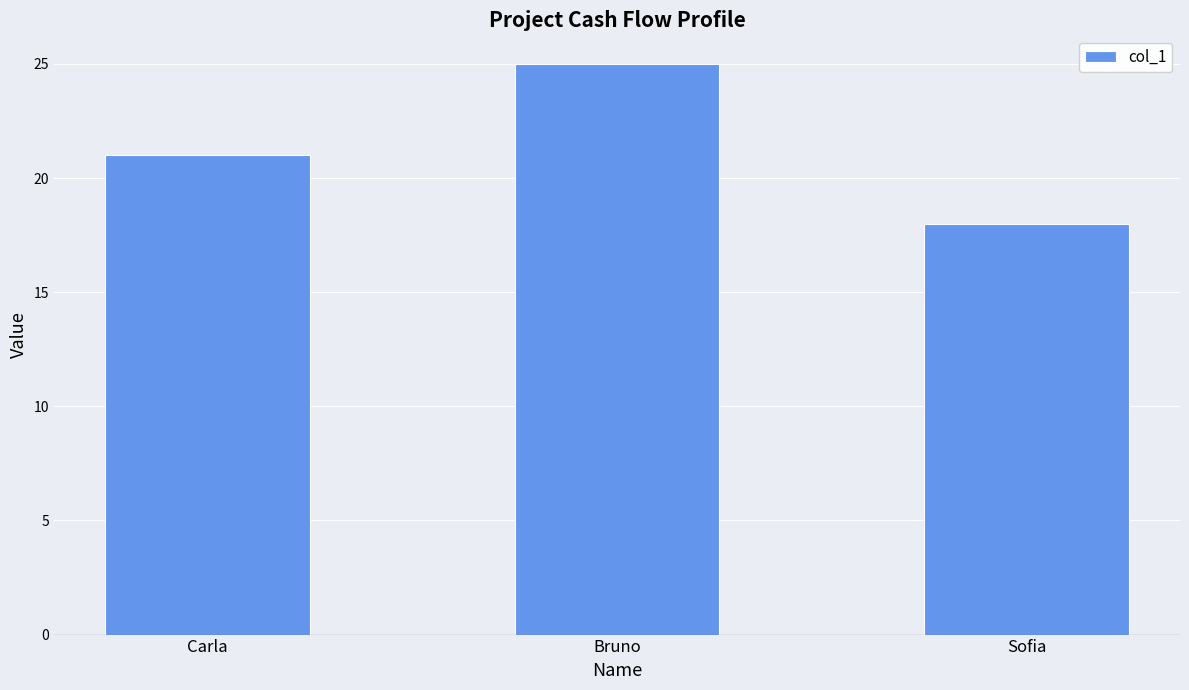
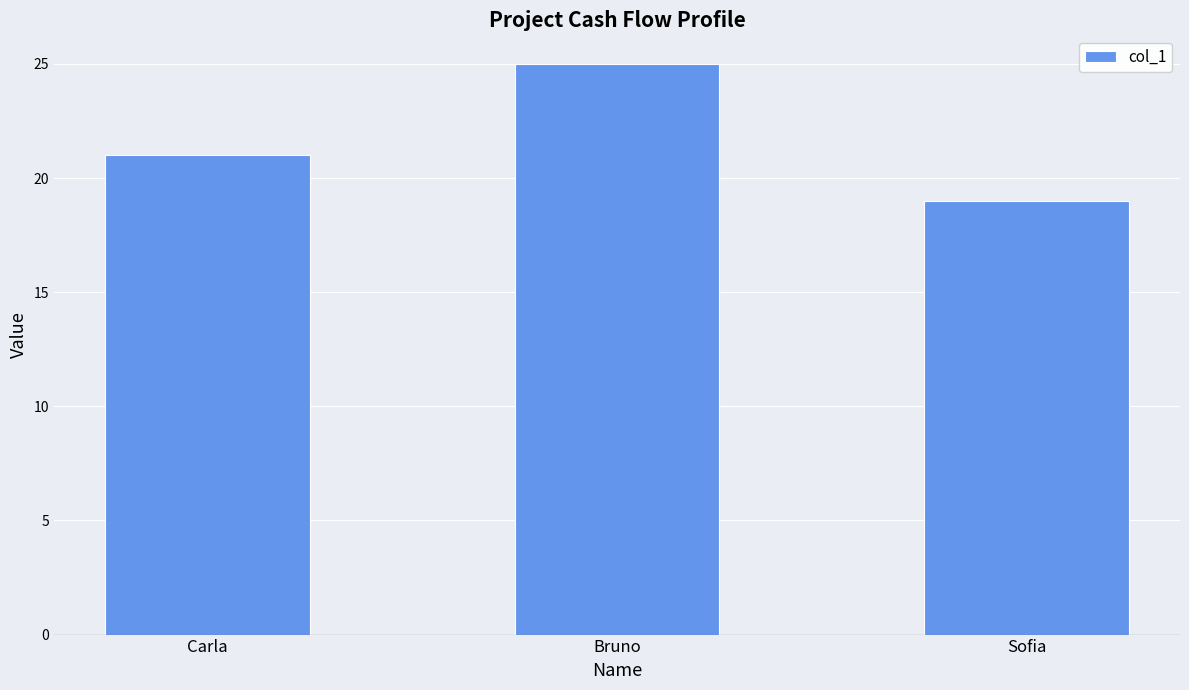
  {
    "Carla": 21,
    "Bruno": 25,
-   "Sofia": 18
+   "Sofia": 19
  }
